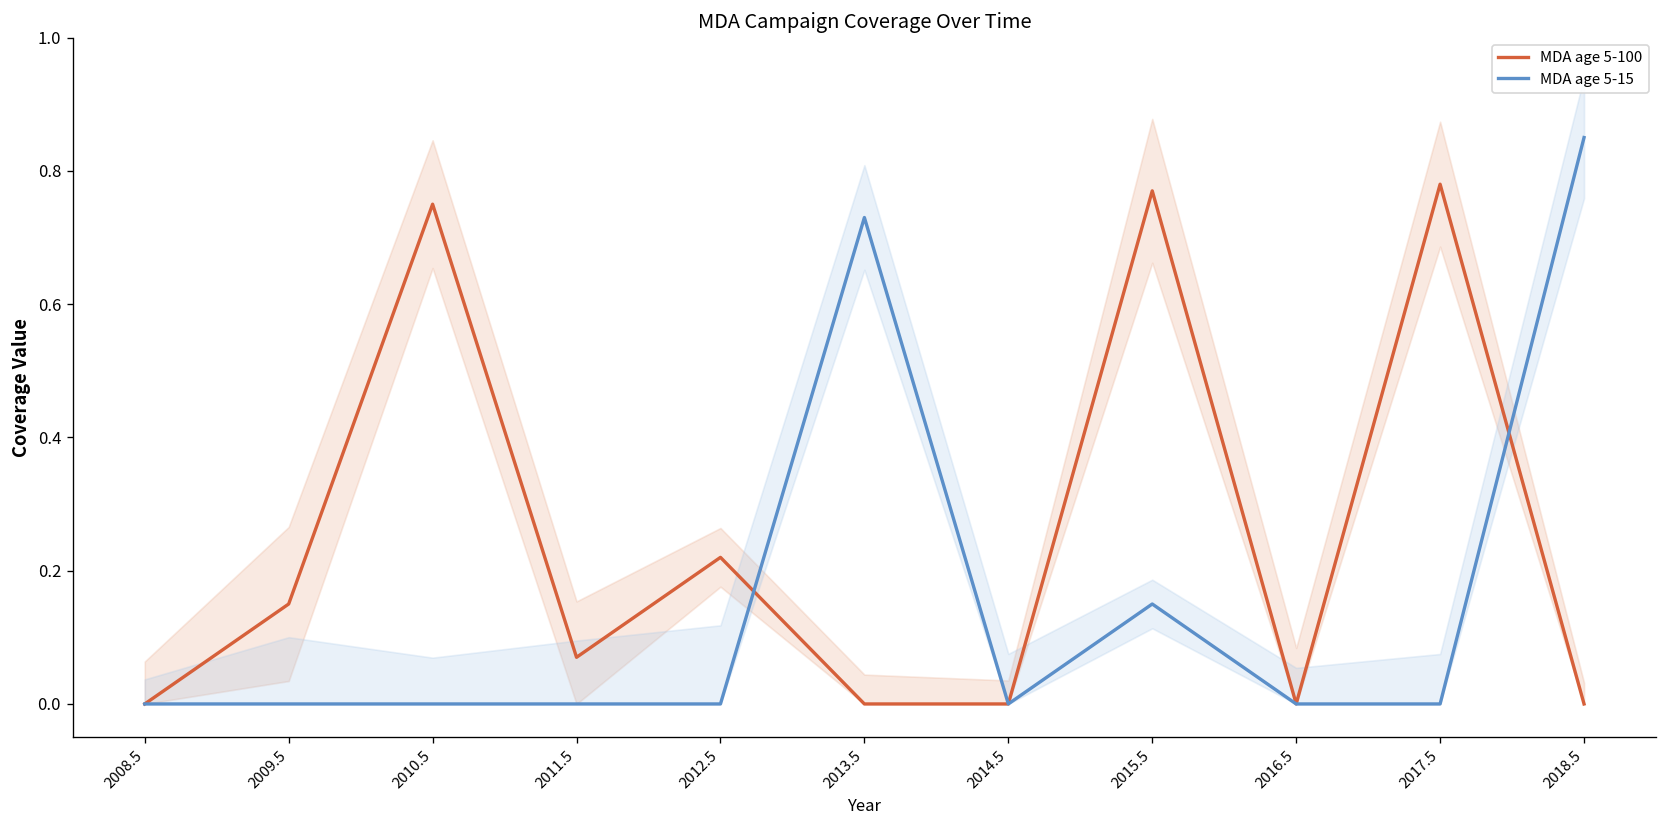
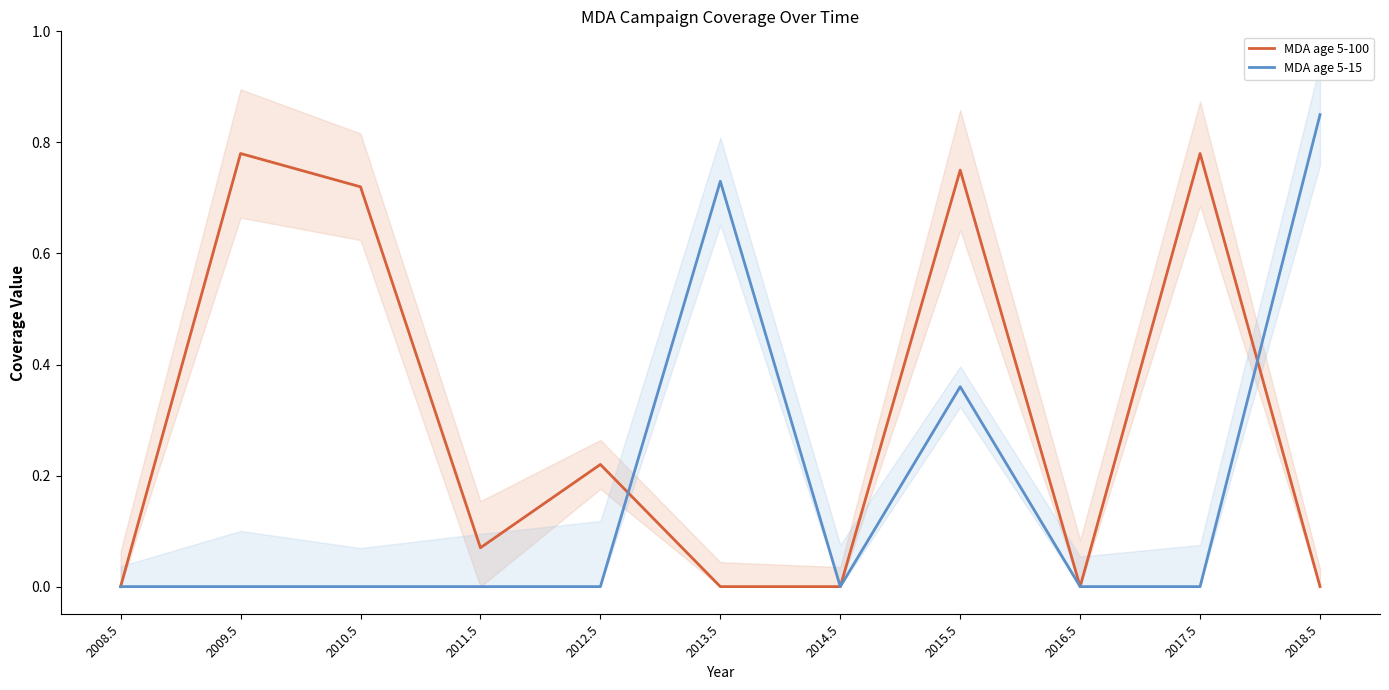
  {
    "MDA age 5-100": {
-     "2009.5": 0.15,
-     "2010.5": 0.75,
+     "2009.5": 0.78,
+     "2010.5": 0.72,
      "2011.5": 0.07,
      "2012.5": 0.22,
      "2013.5": 0.00,
-     "2015.5": 0.77,
+     "2015.5": 0.75,
      "2017.5": 0.78,
      "2018.5": 0.00
    },
    "MDA age 5-15": {
      "2009.5": 0.00,
      "2010.5": 0.00,
      "2011.5": 0.00,
      "2012.5": 0.00,
      "2013.5": 0.73,
-     "2015.5": 0.15,
+     "2015.5": 0.36,
      "2017.5": 0.00,
      "2018.5": 0.85
    }
  }
